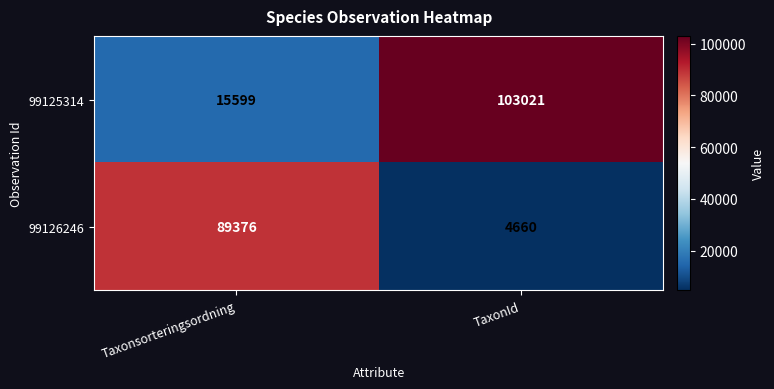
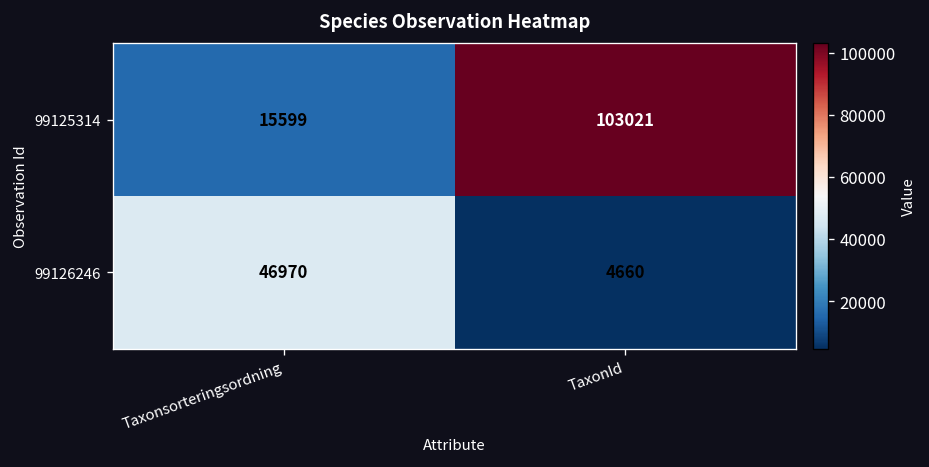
  {
    "99125314": {
      "Taxonsorteringsordning": 15599,
      "TaxonId": 103021
    },
    "99126246": {
-     "Taxonsorteringsordning": 89376,
+     "Taxonsorteringsordning": 46970,
      "TaxonId": 4660
    }
  }
